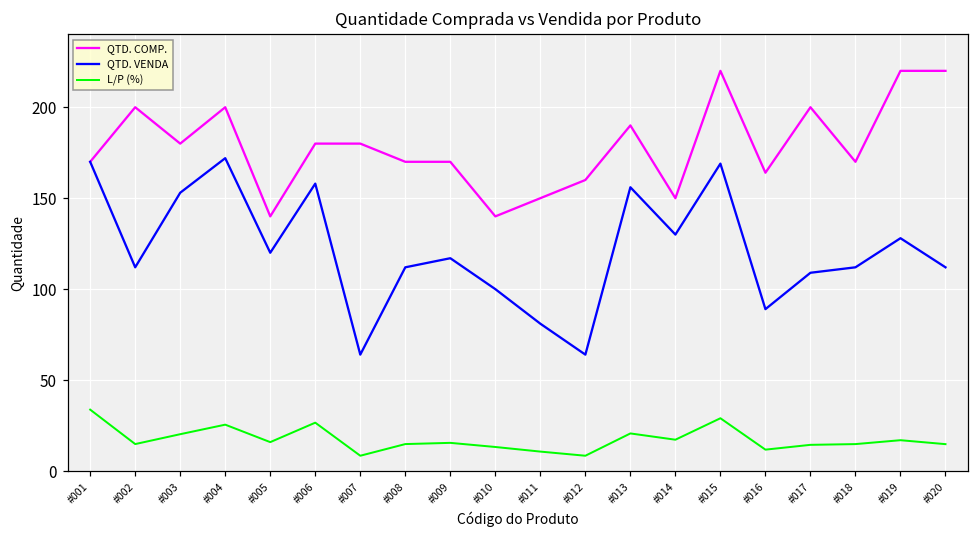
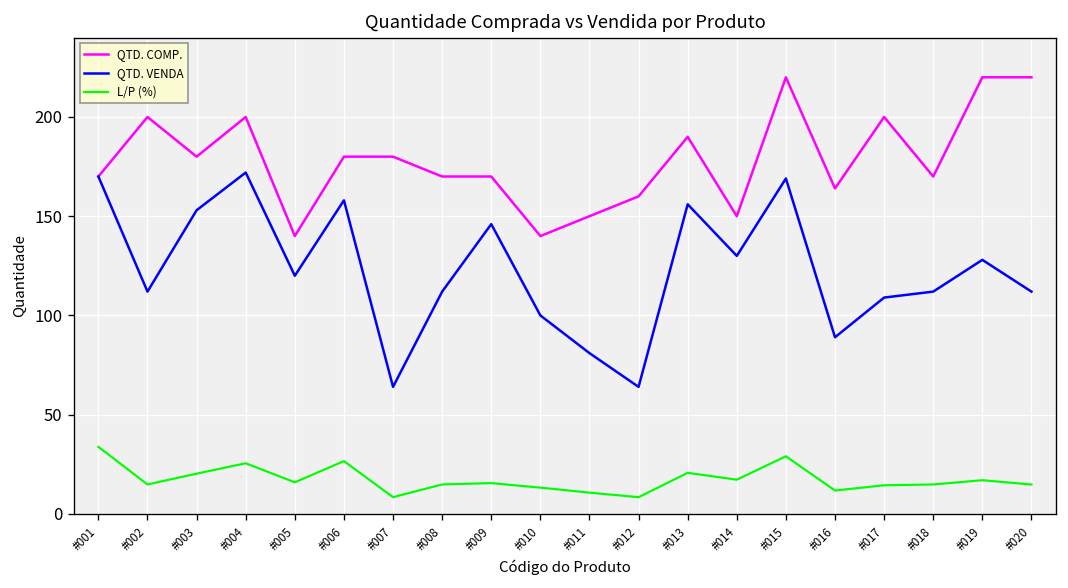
  {
    "QTD. COMP.": {
      "#002": 200,
      "#003": 180,
      "#004": 200,
      "#005": 140,
      "#006": 180,
      "#007": 180,
      "#008": 170,
      "#009": 170,
      "#010": 140,
      "#011": 150,
      "#012": 160,
      "#013": 190,
      "#014": 150,
      "#015": 220,
      "#016": 164,
      "#017": 200,
      "#018": 170,
      "#019": 220,
      "#020": 220
    },
    "QTD. VENDA": {
      "#002": 112,
      "#003": 153,
      "#004": 172,
      "#005": 120,
      "#006": 158,
      "#007": 64,
      "#008": 112,
-     "#009": 117,
+     "#009": 146,
      "#010": 100,
      "#011": 81,
      "#012": 64,
      "#013": 156,
      "#014": 130,
      "#015": 169,
      "#016": 89,
      "#017": 109,
      "#018": 112,
      "#019": 128,
      "#020": 112
    },
    "L/P (%)": {
      "#001": 34,
      "#002": 15,
      "#003": 20,
      "#004": 26,
      "#005": 16,
      "#006": 27,
      "#007": 8,
      "#008": 15,
      "#009": 16,
      "#010": 13,
      "#011": 11,
      "#012": 8,
      "#013": 21,
      "#014": 17,
      "#015": 29,
      "#016": 12,
      "#017": 14,
      "#018": 15,
      "#019": 17,
      "#020": 15
    }
  }
